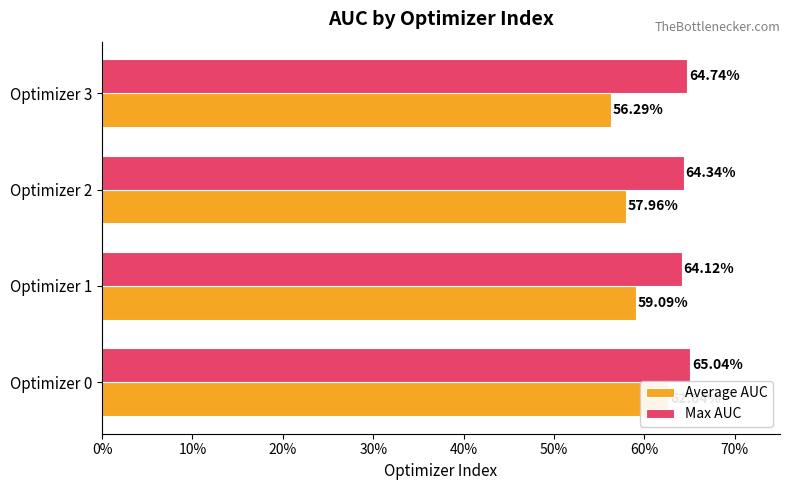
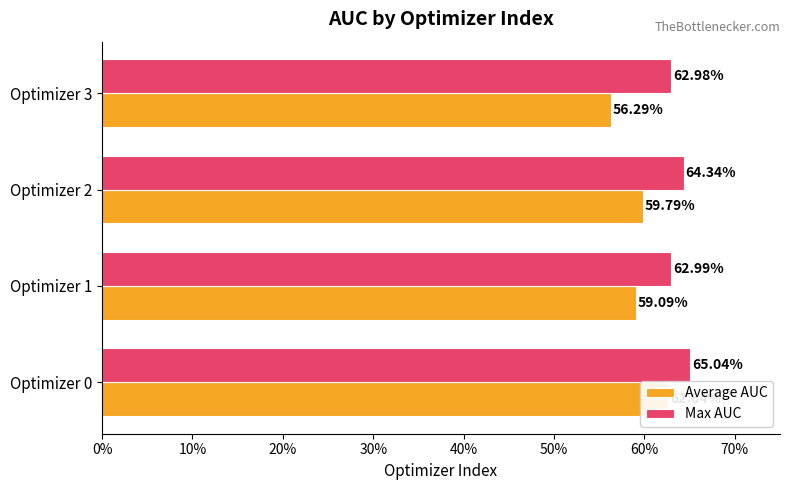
  {
    "Average AUC": {
      "Optimizer 3": "56.29%",
-     "Optimizer 2": "57.96%",
+     "Optimizer 2": "59.79%",
      "Optimizer 1": "59.09%"
    },
    "Max AUC": {
-     "Optimizer 3": "64.74%",
+     "Optimizer 3": "62.98%",
      "Optimizer 2": "64.34%",
-     "Optimizer 1": "64.12%",
+     "Optimizer 1": "62.99%",
      "Optimizer 0": "65.04%"
    }
  }
